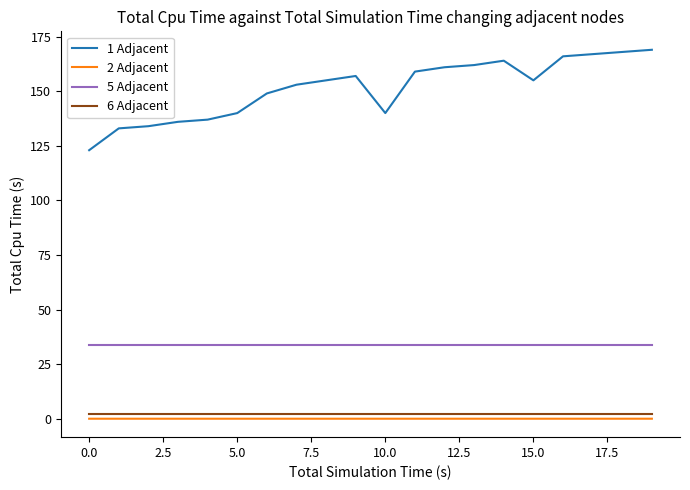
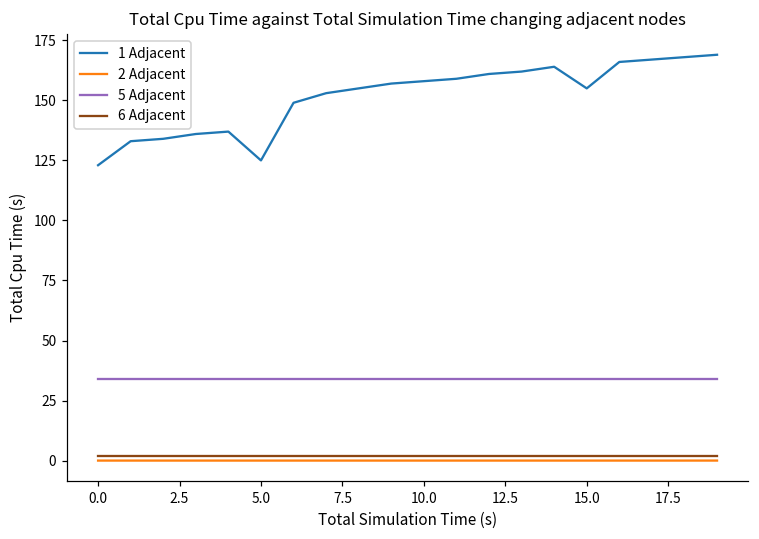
  {
    "1 Adjacent": {
      "0.0": 123,
-     "5.0": 140,
-     "10.0": 140,
+     "5.0": 125,
+     "10.0": 158,
      "15.0": 155
    },
    "2 Adjacent": {
      "0.0": 0,
      "5.0": 0,
      "10.0": 0,
      "15.0": 0
    },
    "5 Adjacent": {
      "0.0": 34,
      "5.0": 34,
      "10.0": 34,
      "15.0": 34
    },
    "6 Adjacent": {
      "0.0": 2,
      "5.0": 2,
      "10.0": 2,
      "15.0": 2
    }
  }
